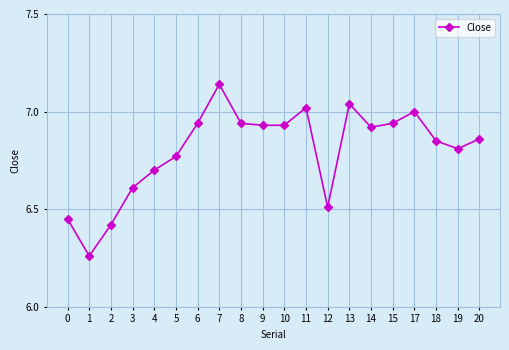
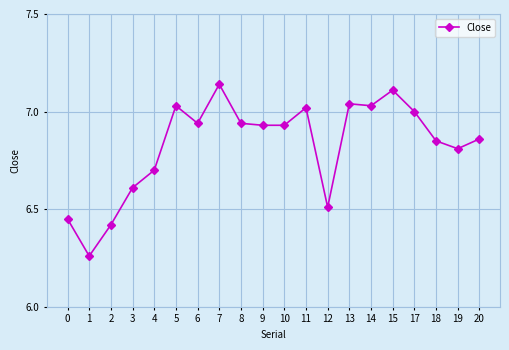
  {
    "0": 6.45,
    "1": 6.26,
    "2": 6.42,
    "3": 6.61,
    "4": 6.70,
-   "5": 6.77,
+   "5": 7.03,
    "6": 6.94,
    "7": 7.14,
    "8": 6.94,
    "9": 6.93,
    "10": 6.93,
    "11": 7.02,
    "12": 6.51,
    "13": 7.04,
-   "14": 6.92,
-   "15": 6.94,
+   "14": 7.03,
+   "15": 7.11,
    "17": 7.00,
    "18": 6.85,
    "19": 6.81,
    "20": 6.86
  }
